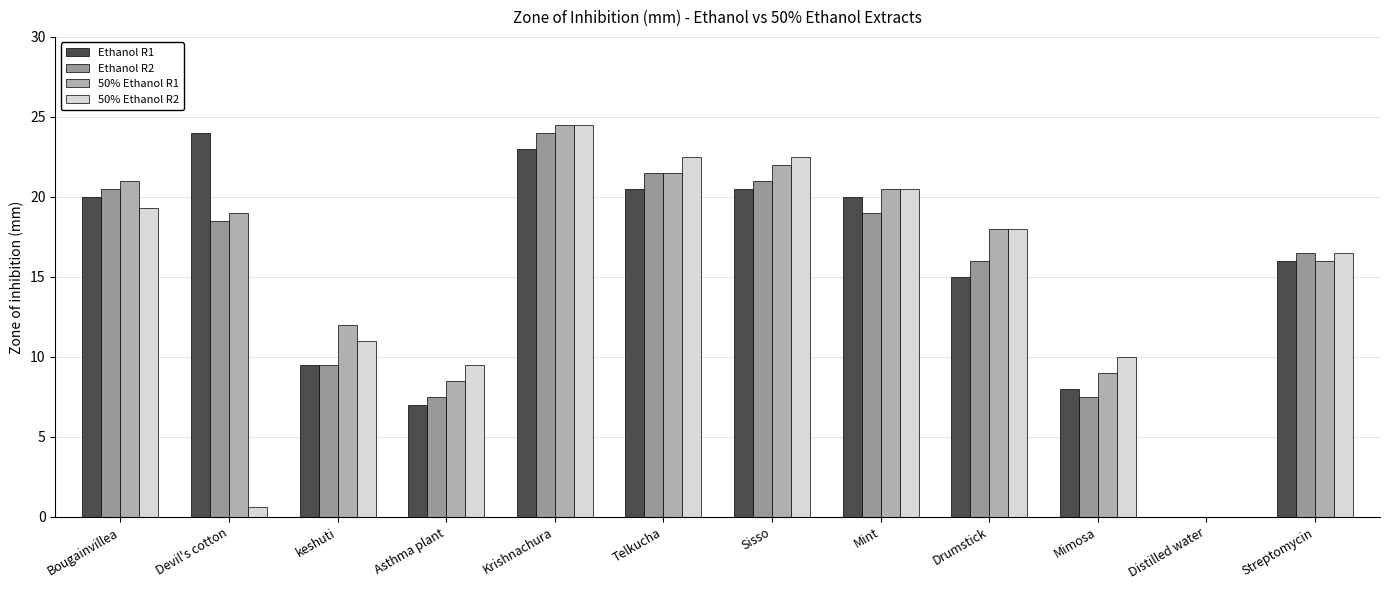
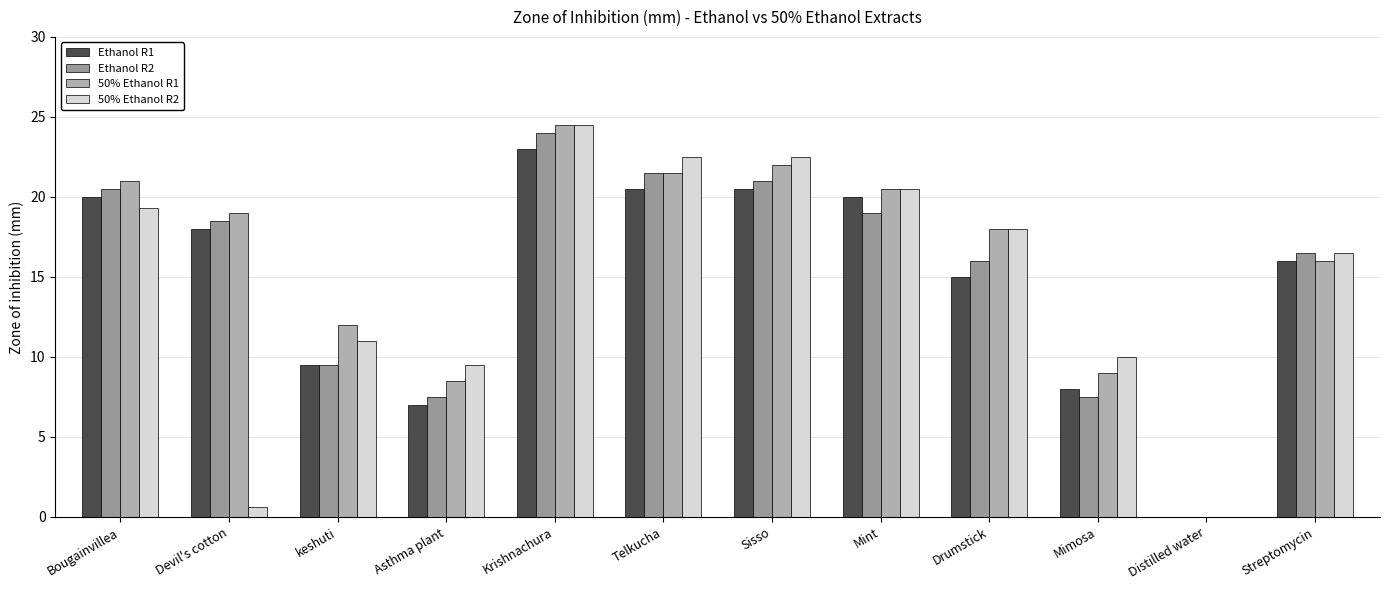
  {
    "Ethanol R1": {
      "Bougainvillea": 20,
-     "Devil's cotton": 24,
+     "Devil's cotton": 18,
      "keshuti": 9.5,
      "Asthma plant": 7,
      "Krishnachura": 23,
      "Telkucha": 20.5,
      "Sisso": 20.5,
      "Mint": 20,
      "Drumstick": 15,
      "Mimosa": 8,
      "Distilled water": 0,
      "Streptomycin": 16
    },
    "50% Ethanol R2": {
      "Bougainvillea": 19.3,
      "Devil's cotton": 0.6,
      "keshuti": 11,
      "Asthma plant": 9.5,
      "Krishnachura": 24.5,
      "Telkucha": 22.5,
      "Sisso": 22.5,
      "Mint": 20.5,
      "Drumstick": 18,
      "Mimosa": 10,
      "Distilled water": 0,
      "Streptomycin": 16.5
    }
  }
